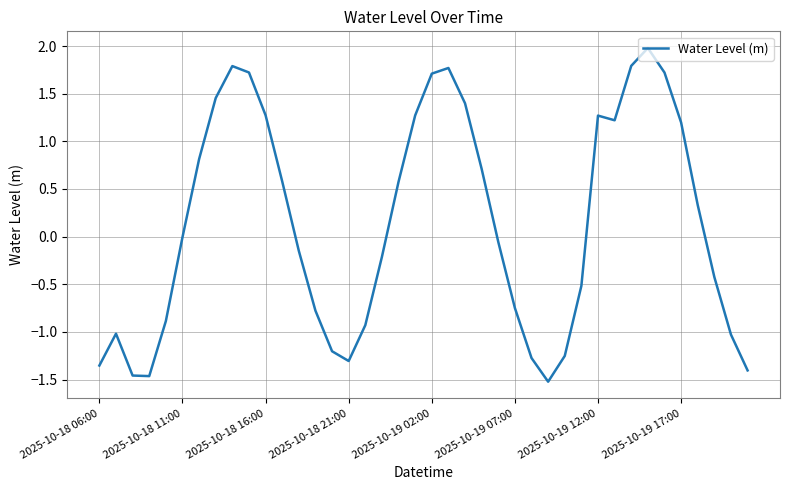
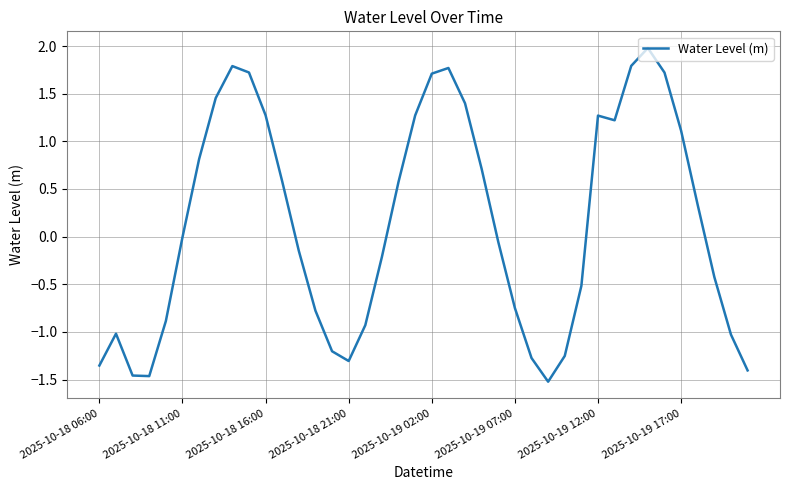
  {
    "2025-10-18 06:00": -1.4,
    "2025-10-18 11:00": 0.0,
    "2025-10-18 16:00": 1.3,
    "2025-10-18 21:00": -1.3,
    "2025-10-19 02:00": 1.7,
    "2025-10-19 07:00": -0.7,
    "2025-10-19 12:00": 1.3,
-   "2025-10-19 17:00": 1.2
+   "2025-10-19 17:00": 1.1
  }
